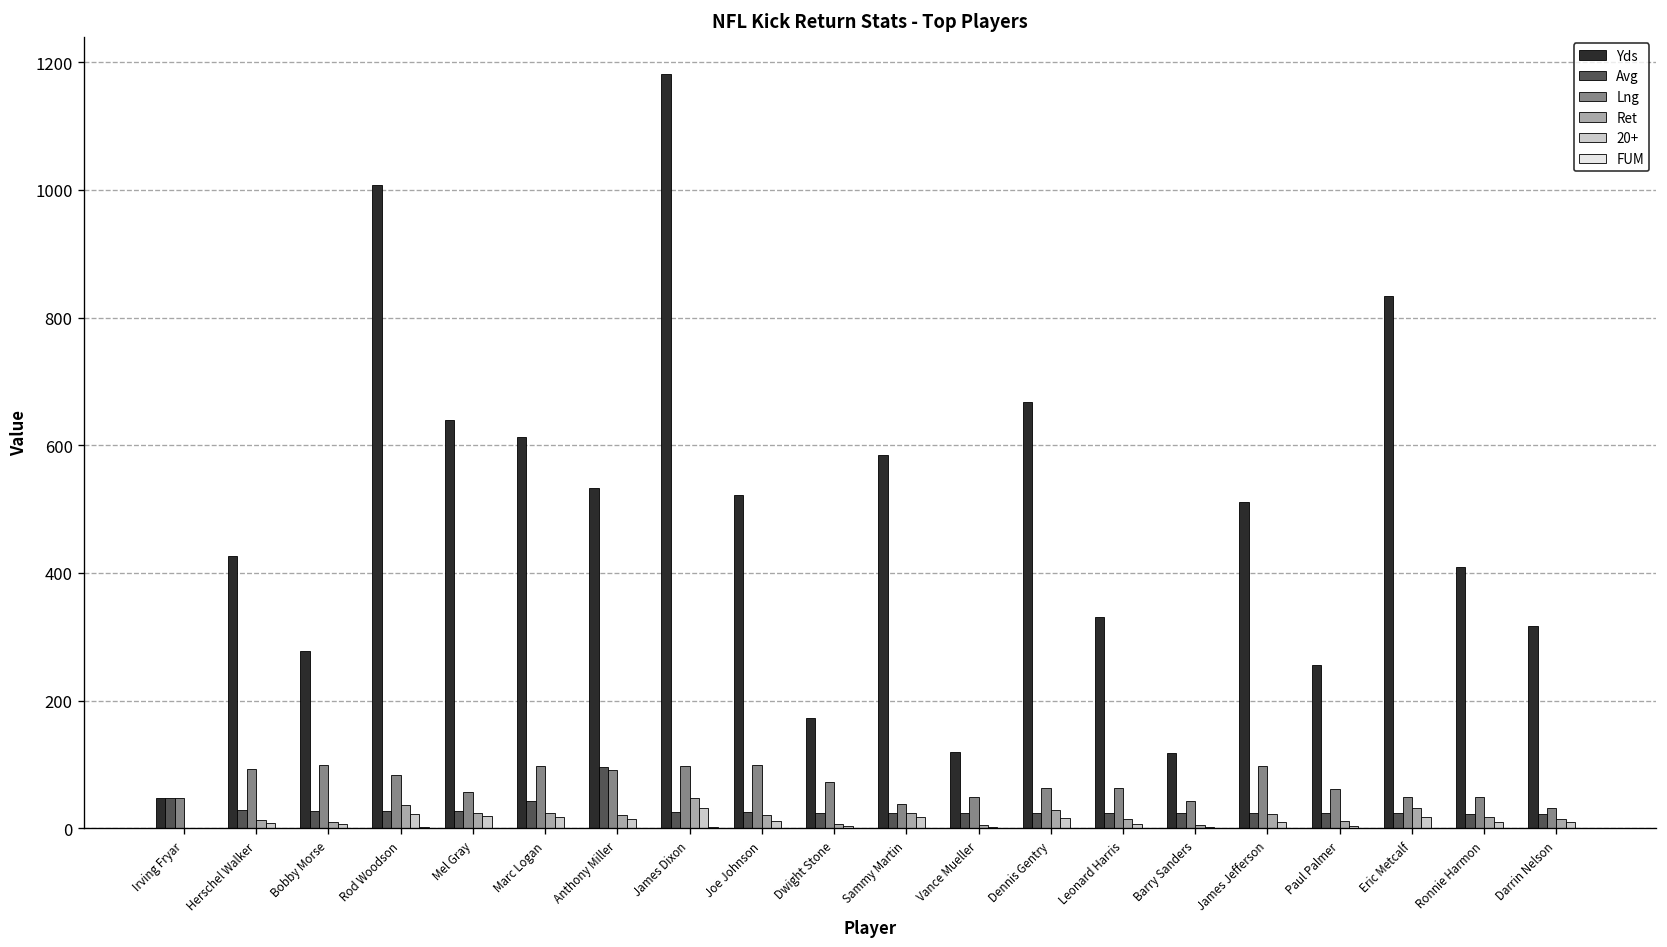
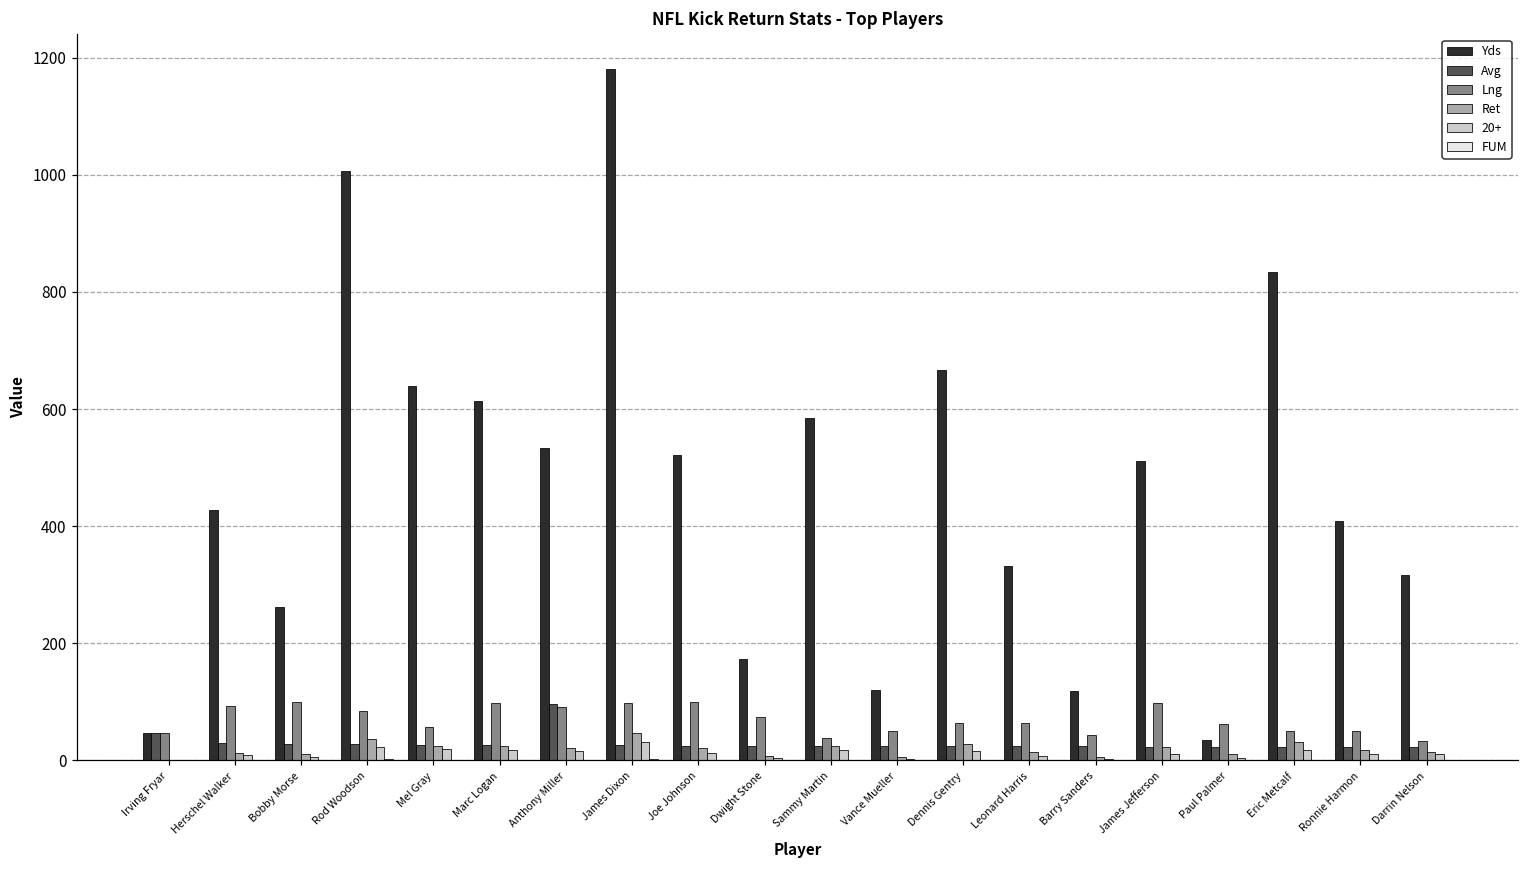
  {
    "Yds": {
      "Irving Fryar": 50,
      "Herschel Walker": 430,
-     "Bobby Morse": 280,
+     "Bobby Morse": 260,
      "Rod Woodson": 1010,
      "Mel Gray": 640,
      "Marc Logan": 610,
      "Anthony Miller": 530,
      "James Dixon": 1180,
      "Joe Johnson": 520,
      "Dwight Stone": 170,
      "Sammy Martin": 580,
      "Vance Mueller": 120,
      "Dennis Gentry": 670,
      "Leonard Harris": 330,
      "Barry Sanders": 120,
      "James Jefferson": 510,
-     "Paul Palmer": 260,
+     "Paul Palmer": 40,
      "Eric Metcalf": 830,
      "Ronnie Harmon": 410,
      "Darrin Nelson": 320
    },
    "Avg": {
      "Irving Fryar": 50,
      "Herschel Walker": 30,
      "Bobby Morse": 30,
      "Rod Woodson": 30,
      "Mel Gray": 30,
-     "Marc Logan": 40,
+     "Marc Logan": 30,
      "Anthony Miller": 100,
      "James Dixon": 30,
      "Joe Johnson": 20,
      "Dwight Stone": 20,
      "Sammy Martin": 20,
      "Vance Mueller": 20,
      "Dennis Gentry": 20,
      "Leonard Harris": 20,
      "Barry Sanders": 20,
      "James Jefferson": 20,
      "Paul Palmer": 20,
      "Eric Metcalf": 20,
      "Ronnie Harmon": 20,
      "Darrin Nelson": 20
    }
  }
